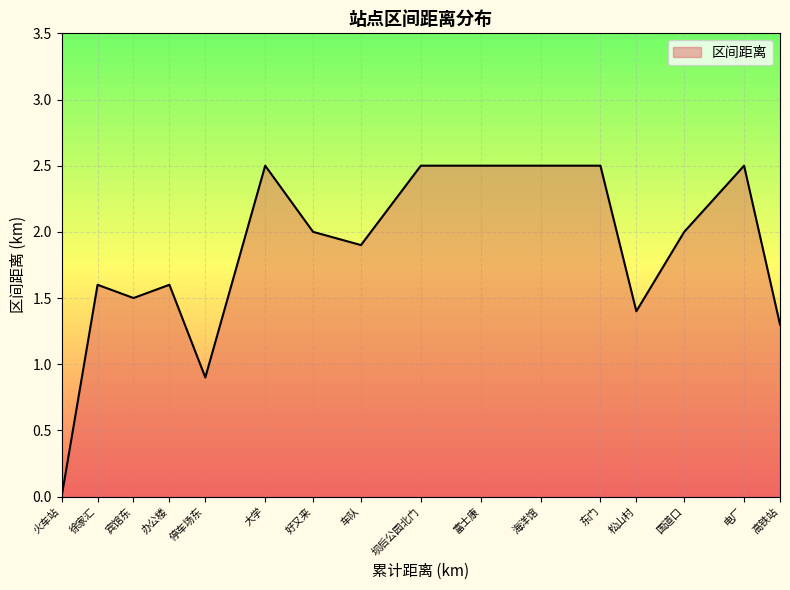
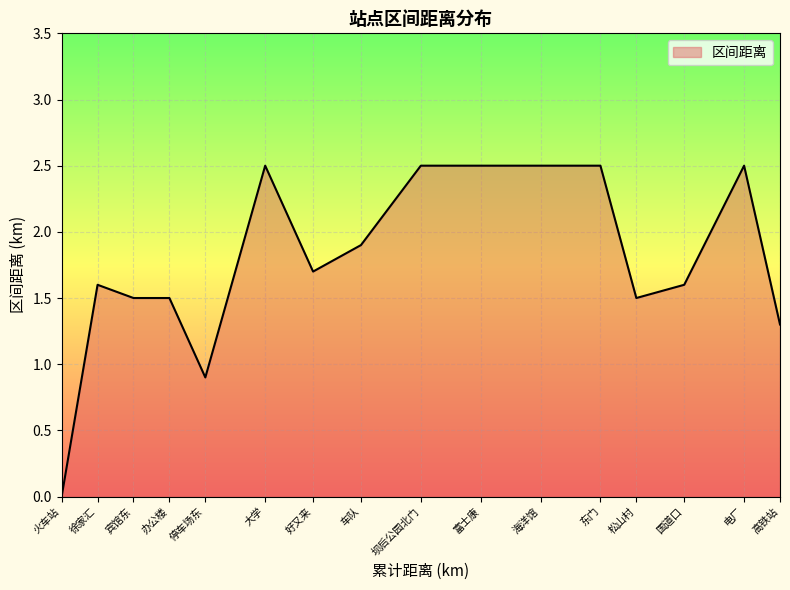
  {
    "火车站": 0.0,
    "徐家汇": 1.6,
    "宾馆东": 1.5,
-   "办公楼": 1.6,
+   "办公楼": 1.5,
    "停车场东": 0.9,
    "大学": 2.5,
-   "好又来": 2.0,
+   "好又来": 1.7,
    "车队": 1.9,
    "坝后公园北门": 2.5,
    "富士康": 2.5,
    "海洋馆": 2.5,
    "东门": 2.5,
-   "松山村": 1.4,
-   "国道口": 2.0,
+   "松山村": 1.5,
+   "国道口": 1.6,
    "电厂": 2.5,
    "高铁站": 1.3
  }
